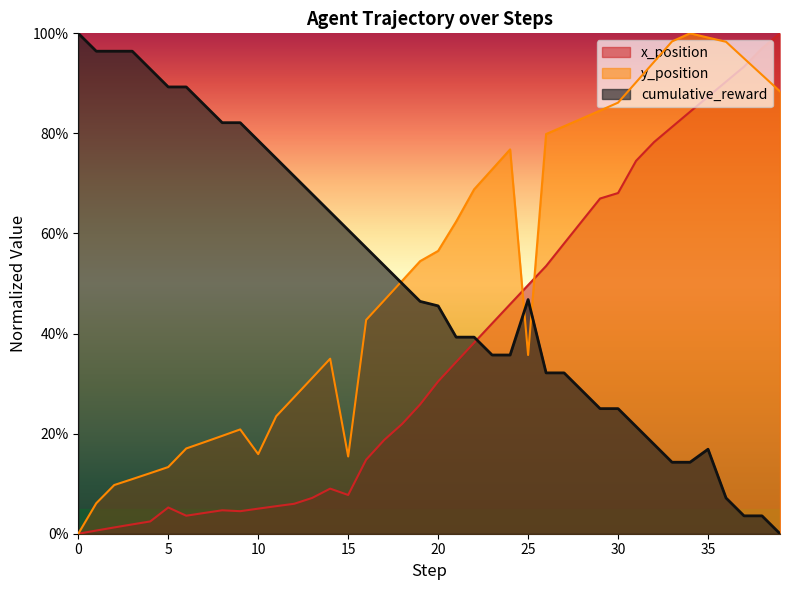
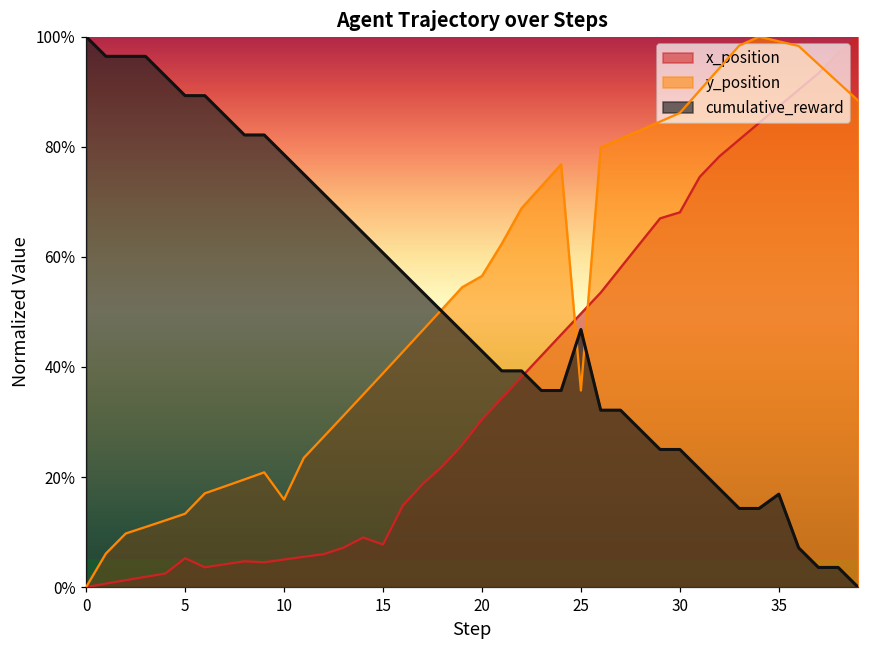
  {
    "x_position": {
      "5": "5%",
      "10": "5%",
      "15": "8%",
      "20": "30%",
      "25": "50%",
      "30": "68%"
    },
    "y_position": {
      "5": "13%",
      "10": "16%",
-     "15": "15%",
+     "15": "39%",
      "20": "57%",
      "25": "36%",
      "35": "99%"
    },
    "cumulative_reward": {
      "0": "100%",
      "5": "89%",
      "10": "79%",
      "15": "61%",
-     "20": "46%",
+     "20": "43%",
      "25": "47%",
      "30": "25%",
      "35": "17%"
    }
  }
